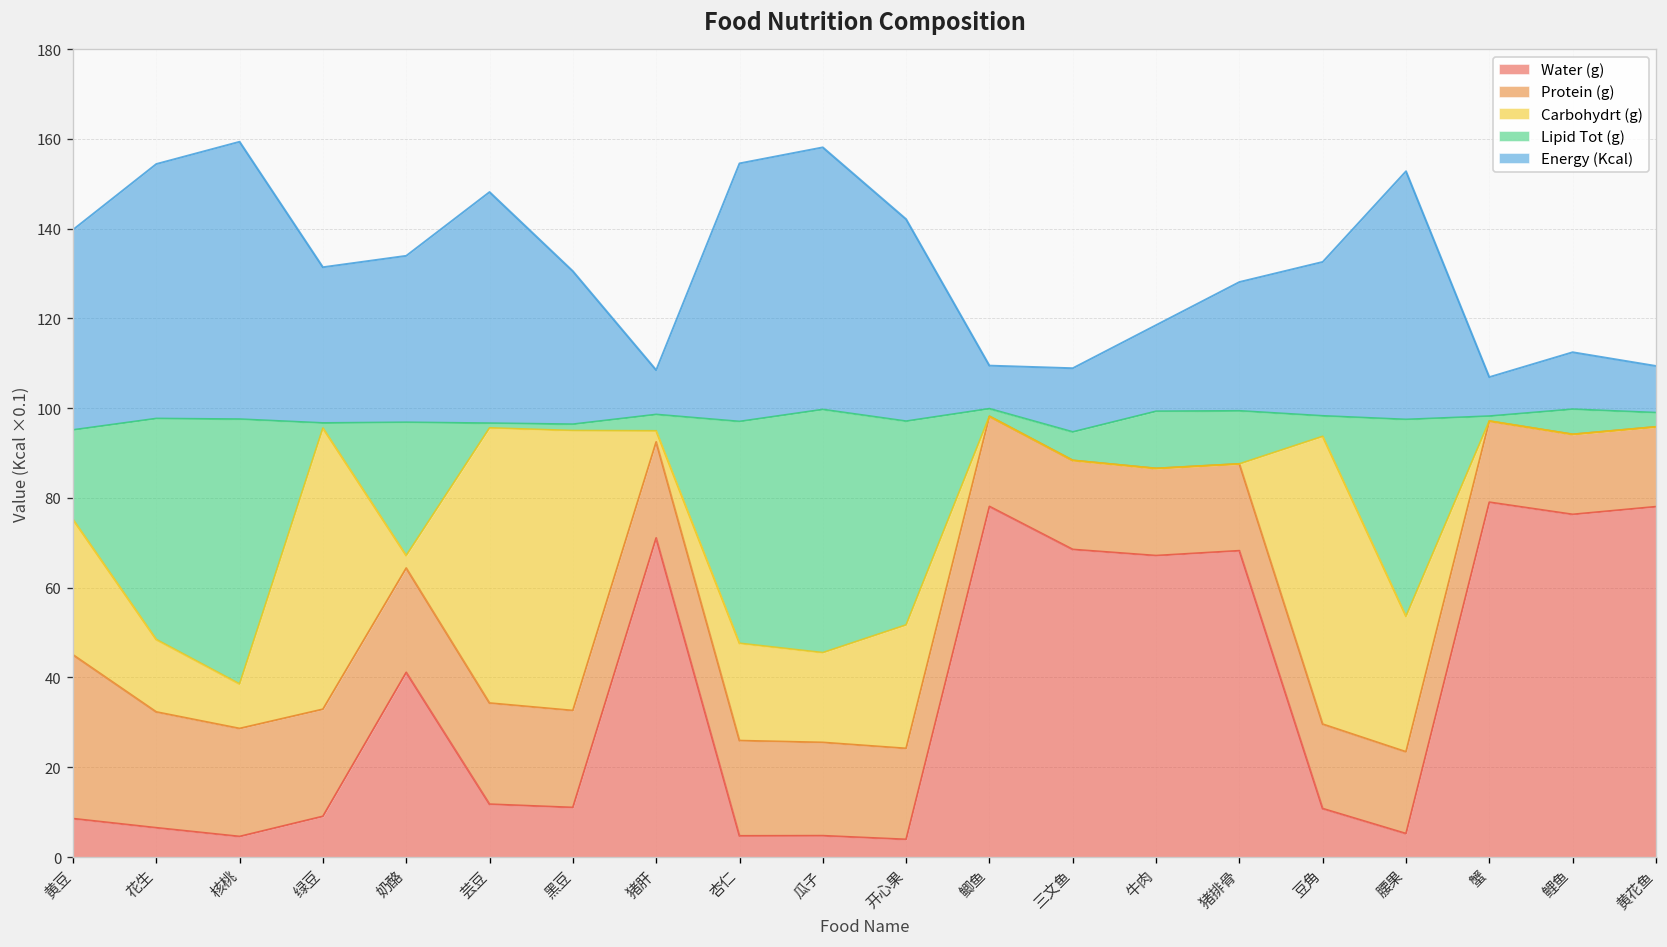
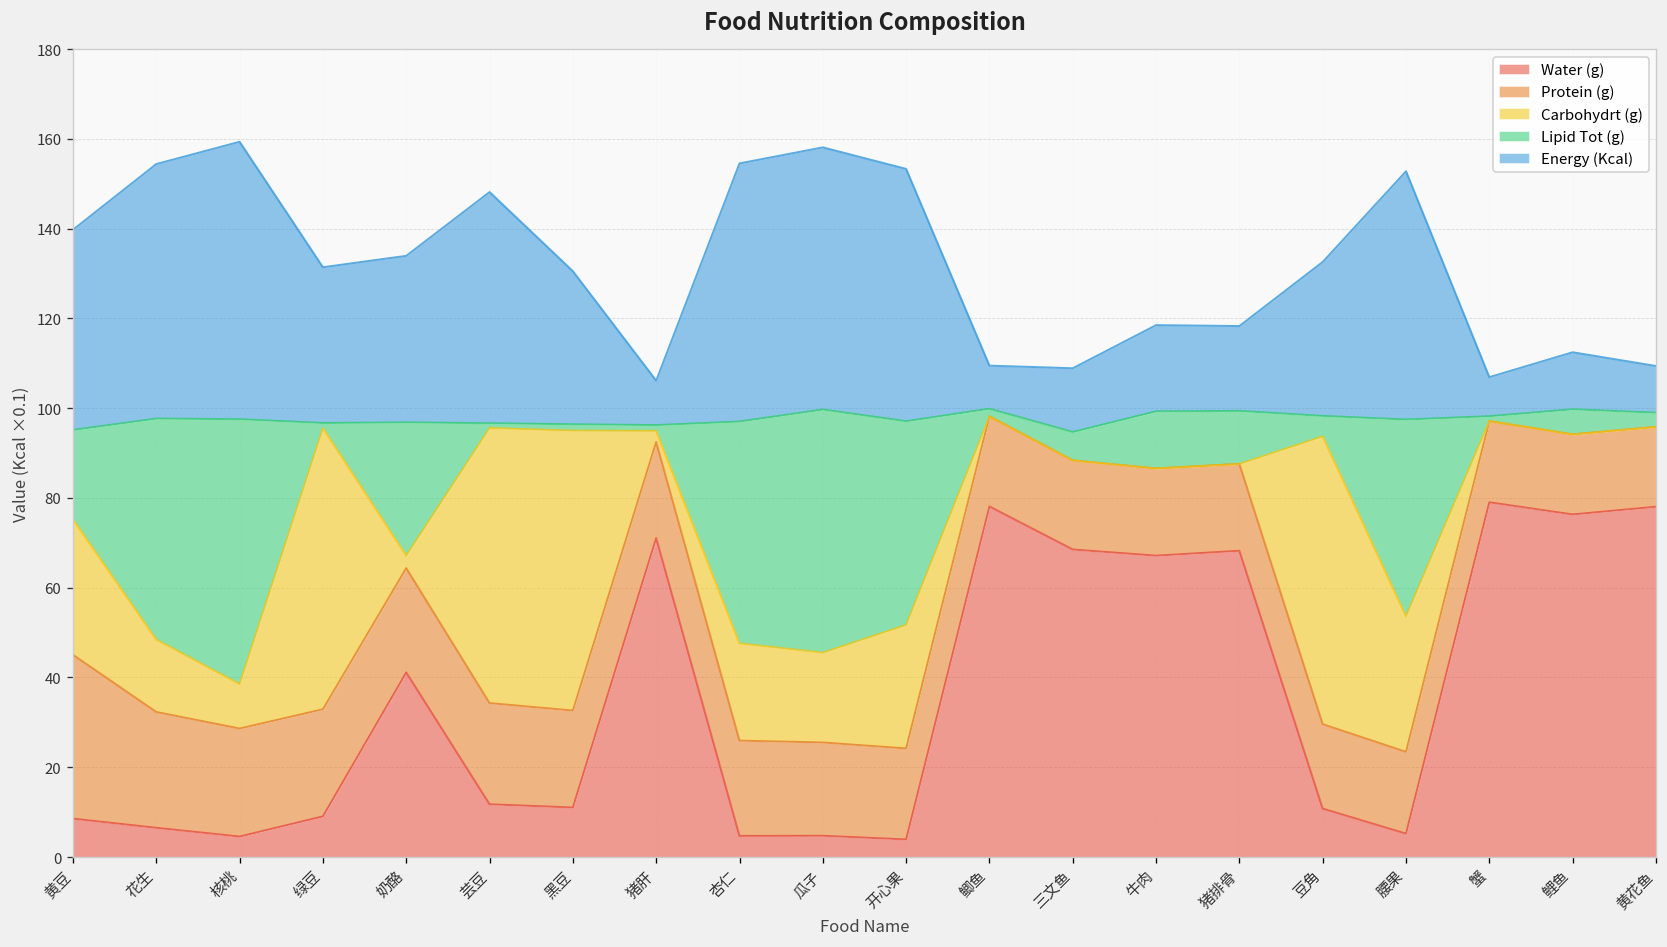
  {
    "Carbohydrt (g)": {
      "黄豆": 30,
      "花生": 16,
      "核桃": 10,
      "绿豆": 63,
      "奶酪": 3,
      "芸豆": 61,
      "黑豆": 62,
      "猪肝": 2,
      "杏仁": 22,
      "瓜子": 20,
      "开心果": 28,
      "豆角": 64,
      "腰果": 30
    },
    "Lipid Tot (g)": {
      "黄豆": 20,
      "花生": 49,
      "核桃": 59,
      "绿豆": 1,
      "奶酪": 30,
      "芸豆": 1,
      "黑豆": 1,
-     "猪肝": 4,
+     "猪肝": 1,
      "杏仁": 49,
      "瓜子": 54,
      "开心果": 45,
      "鲫鱼": 2,
      "三文鱼": 6,
      "牛肉": 13,
      "猪排骨": 12,
      "豆角": 5,
      "腰果": 44,
      "蟹": 1,
      "鲤鱼": 6,
      "黄花鱼": 3
    },
    "Energy (Kcal)": {
      "黄豆": 45,
      "花生": 57,
      "核桃": 62,
      "绿豆": 35,
      "奶酪": 37,
      "芸豆": 52,
      "黑豆": 34,
      "猪肝": 10,
      "杏仁": 57,
      "瓜子": 58,
-     "开心果": 45,
+     "开心果": 56,
      "鲫鱼": 10,
      "三文鱼": 14,
      "牛肉": 19,
-     "猪排骨": 29,
+     "猪排骨": 19,
      "豆角": 34,
      "腰果": 55,
      "蟹": 9,
      "鲤鱼": 13,
      "黄花鱼": 10
    }
  }
